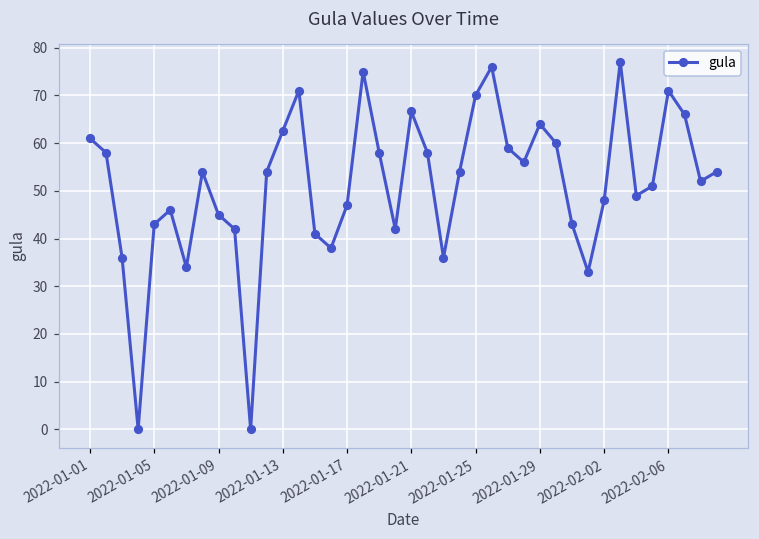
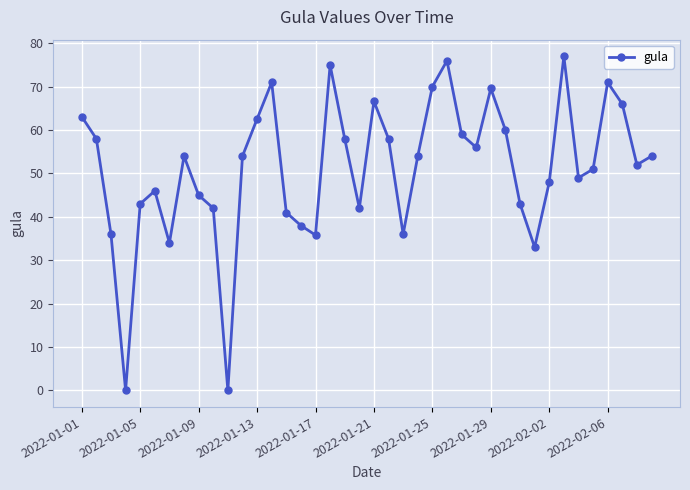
  {
-   "2022-01-01": 61,
+   "2022-01-01": 63,
    "2022-01-05": 43,
    "2022-01-09": 45,
    "2022-01-13": 63,
-   "2022-01-17": 47,
+   "2022-01-17": 36,
    "2022-01-21": 67,
    "2022-01-25": 70,
-   "2022-01-29": 64,
+   "2022-01-29": 70,
    "2022-02-02": 48,
    "2022-02-06": 71
  }
